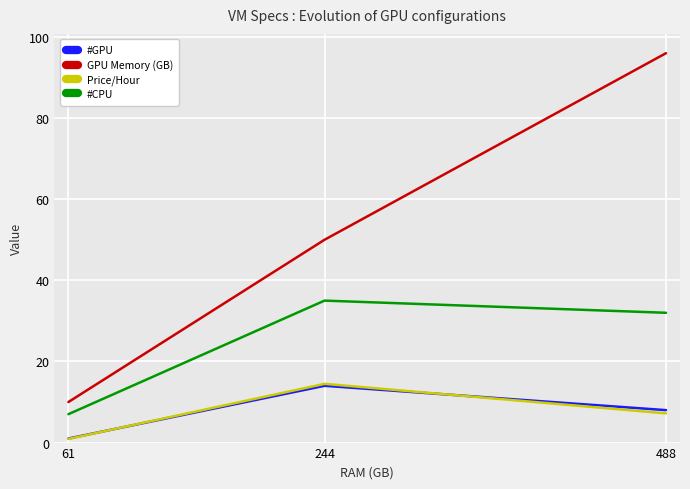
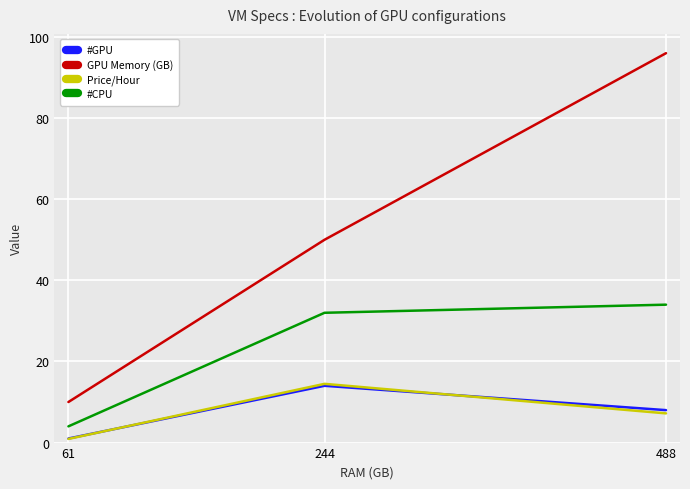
  {
    "#GPU": {
      "488": 8
    },
    "GPU Memory (GB)": {
      "61": 10,
      "244": 50,
      "488": 96
    },
    "Price/Hour": {
      "488": 7
    },
    "#CPU": {
-     "61": 7,
-     "244": 35,
-     "488": 32
+     "61": 4,
+     "244": 32,
+     "488": 34
    }
  }
